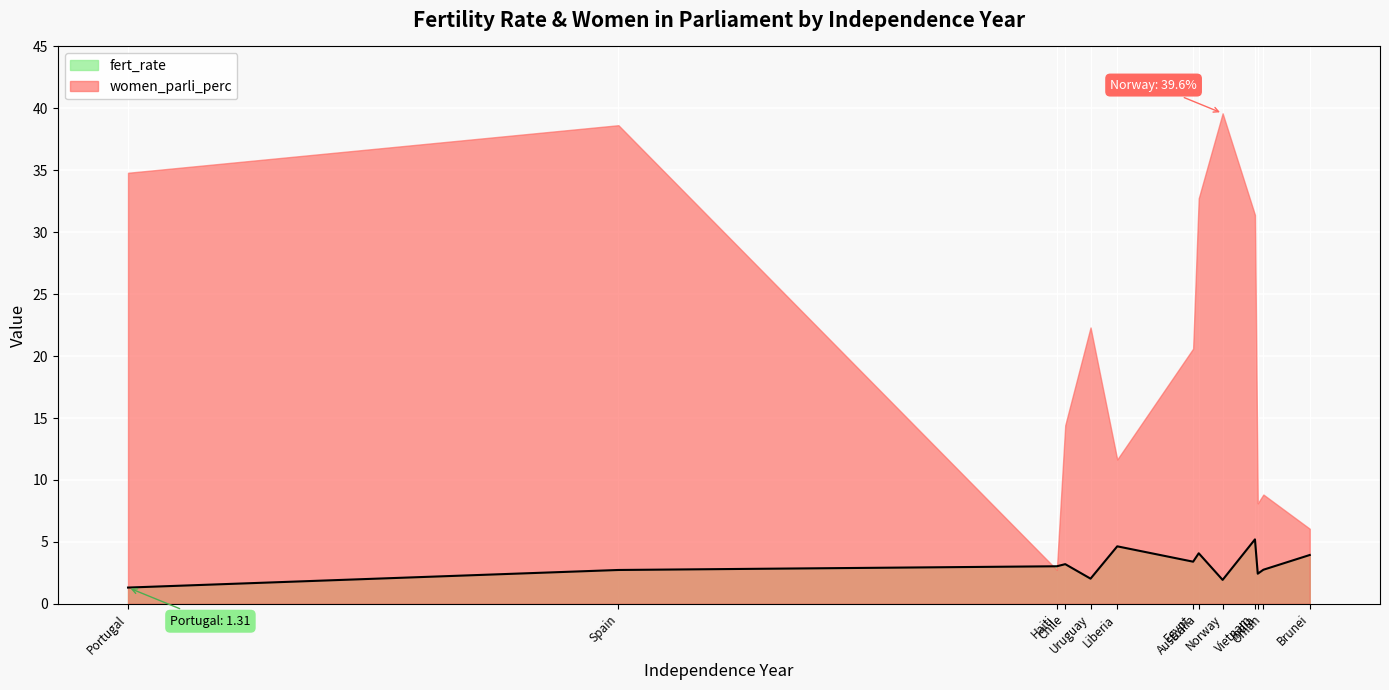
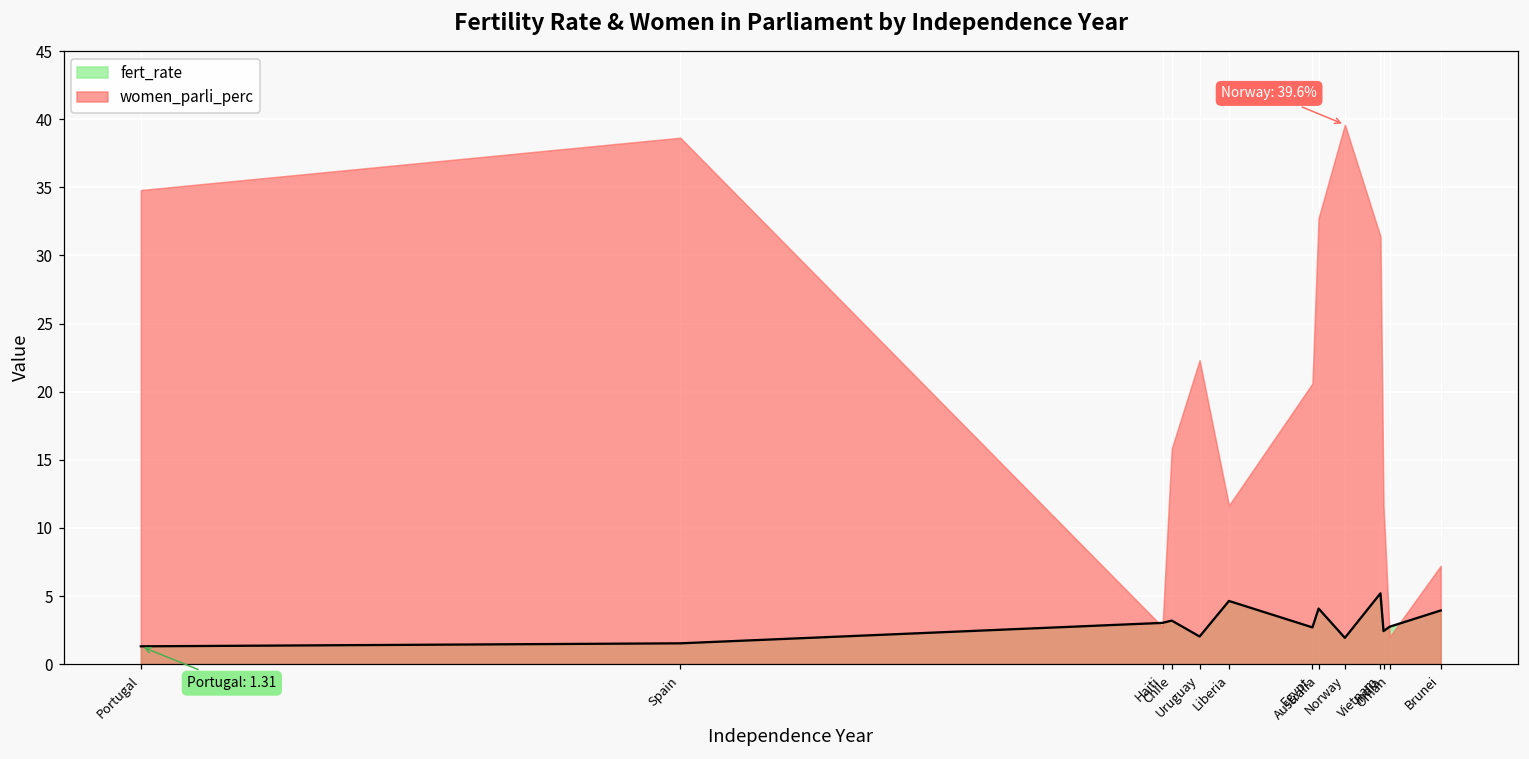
  {
    "fert_rate": {
-     "Spain": 2.7,
+     "Spain": 1.5,
      "Haiti": 3.0,
      "Chile": 3.2,
      "Uruguay": 2.0,
      "Liberia": 4.6,
-     "Egypt": 3.4,
+     "Egypt": 2.7,
      "Australia": 4.1,
      "Norway": 1.9,
      "Vietnam": 5.2,
      "India": 2.4,
      "Oman": 2.8,
      "Brunei": 3.9
    },
    "women_parli_perc": {
      "Portugal": 34.8,
      "Spain": 38.6,
      "Haiti": 2.7,
-     "Chile": 14.4,
+     "Chile": 15.8,
      "Uruguay": 22.3,
      "Liberia": 11.7,
      "Egypt": 20.6,
      "Australia": 32.7,
      "Norway": 39.6,
      "Vietnam": 31.4,
-     "India": 8.1,
-     "Oman": 8.8,
-     "Brunei": 6.1
+     "India": 11.6,
+     "Oman": 2.0,
+     "Brunei": 7.2
    }
  }
